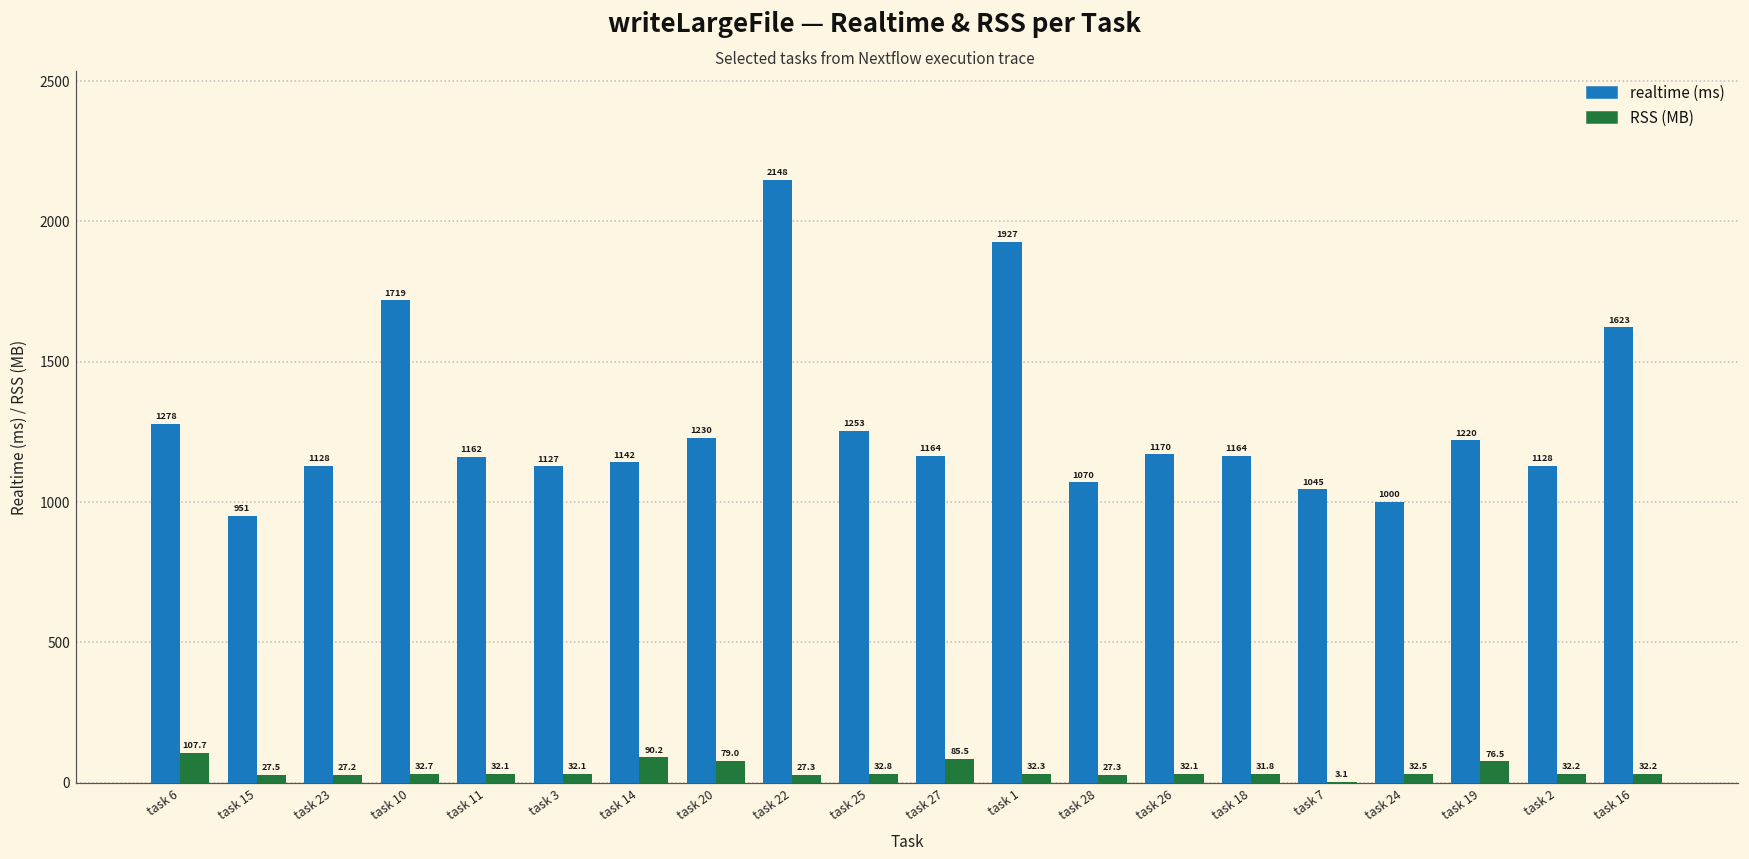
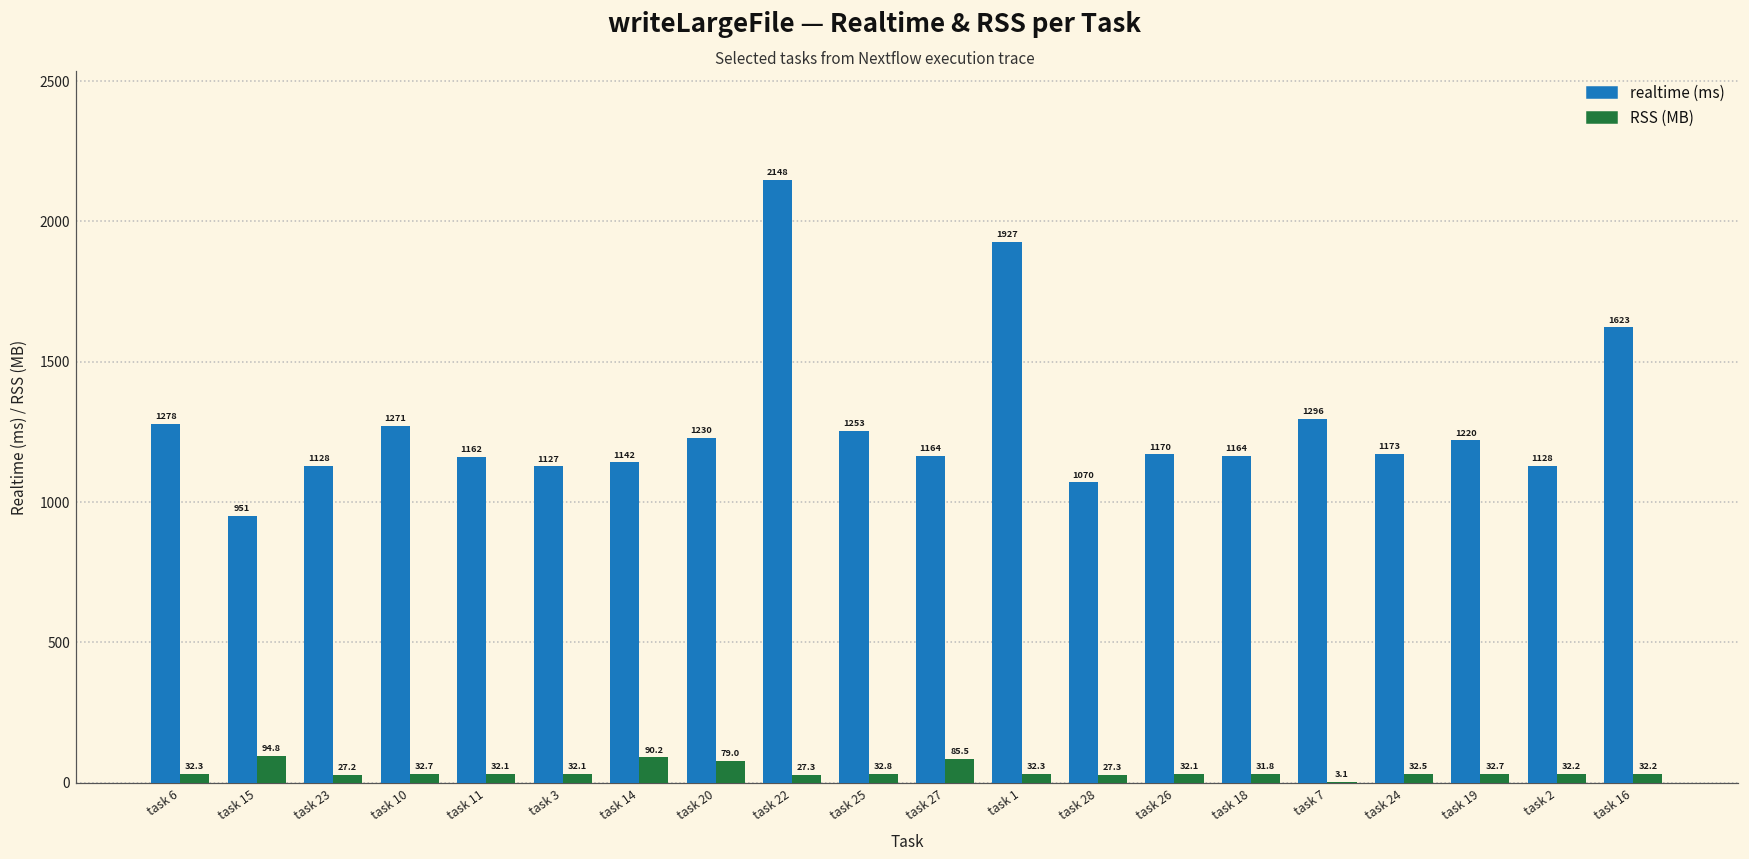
  {
    "realtime (ms)": {
      "task 6": 1278,
      "task 15": 951,
      "task 23": 1128,
-     "task 10": 1719,
+     "task 10": 1271,
      "task 11": 1162,
      "task 3": 1127,
      "task 14": 1142,
      "task 20": 1230,
      "task 22": 2148,
      "task 25": 1253,
      "task 27": 1164,
      "task 1": 1927,
      "task 28": 1070,
      "task 26": 1170,
      "task 18": 1164,
-     "task 7": 1045,
-     "task 24": 1000,
+     "task 7": 1296,
+     "task 24": 1173,
      "task 19": 1220,
      "task 2": 1128,
      "task 16": 1623
    },
    "RSS (MB)": {
-     "task 6": 107.7,
-     "task 15": 27.5,
+     "task 6": 32.3,
+     "task 15": 94.8,
      "task 23": 27.2,
      "task 10": 32.7,
      "task 11": 32.1,
      "task 3": 32.1,
      "task 14": 90.2,
      "task 20": 79.0,
      "task 22": 27.3,
      "task 25": 32.8,
      "task 27": 85.5,
      "task 1": 32.3,
      "task 28": 27.3,
      "task 26": 32.1,
      "task 18": 31.8,
      "task 7": 3.1,
      "task 24": 32.5,
-     "task 19": 76.5,
+     "task 19": 32.7,
      "task 2": 32.2,
      "task 16": 32.2
    }
  }
